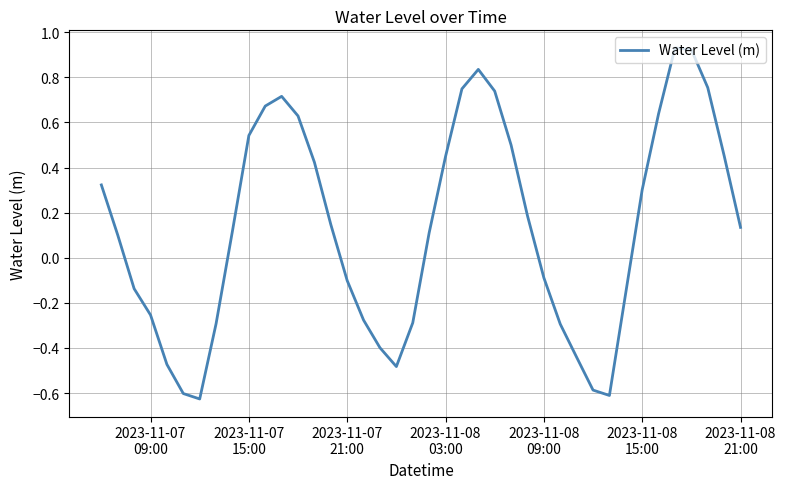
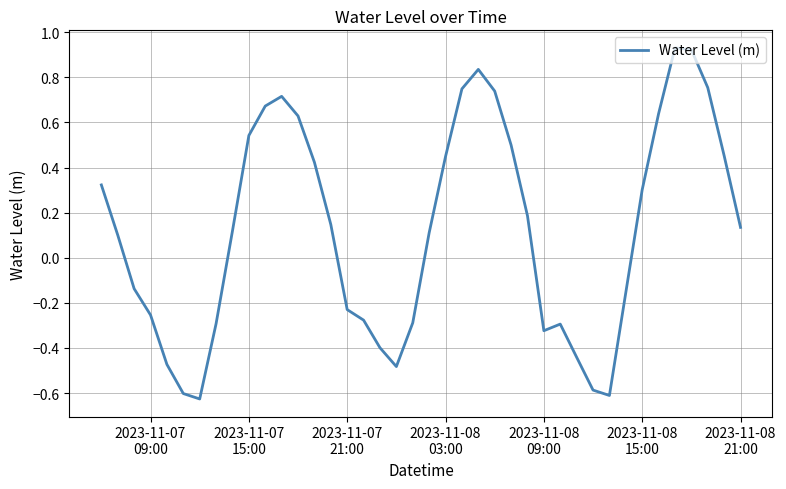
  {
    "2023-11-07 09:00": -0.25,
    "2023-11-07 15:00": 0.54,
-   "2023-11-07 21:00": -0.10,
+   "2023-11-07 21:00": -0.23,
    "2023-11-08 03:00": 0.45,
-   "2023-11-08 09:00": -0.09,
+   "2023-11-08 09:00": -0.32,
    "2023-11-08 15:00": 0.30,
    "2023-11-08 21:00": 0.13
  }
